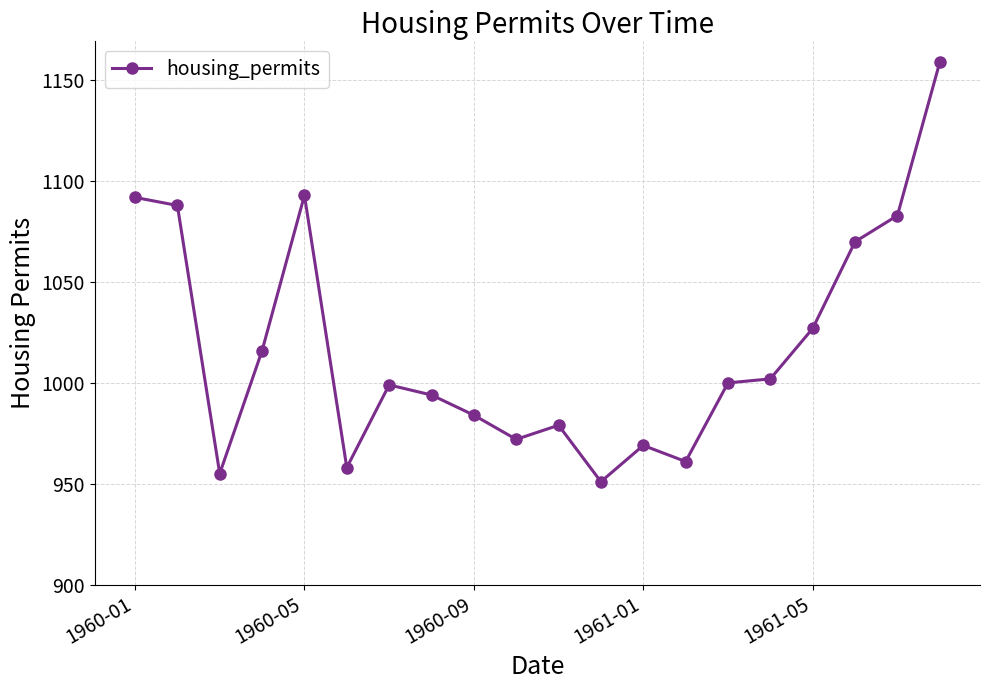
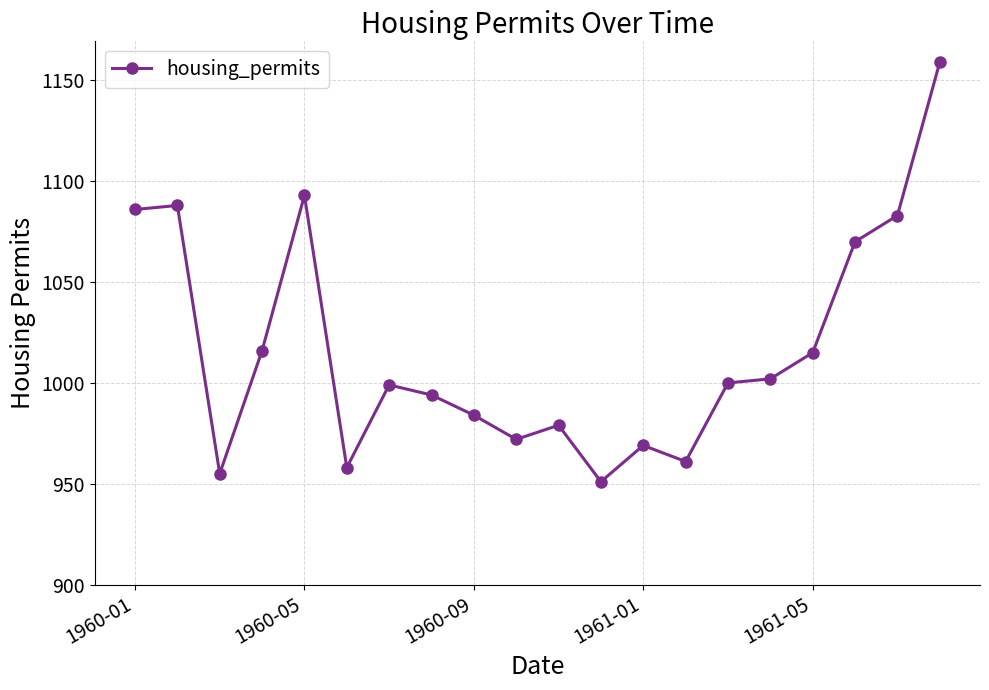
  {
-   "1960-01": 1092,
+   "1960-01": 1086,
    "1960-05": 1093,
    "1960-09": 984,
    "1961-01": 969,
-   "1961-05": 1027
+   "1961-05": 1015
  }
